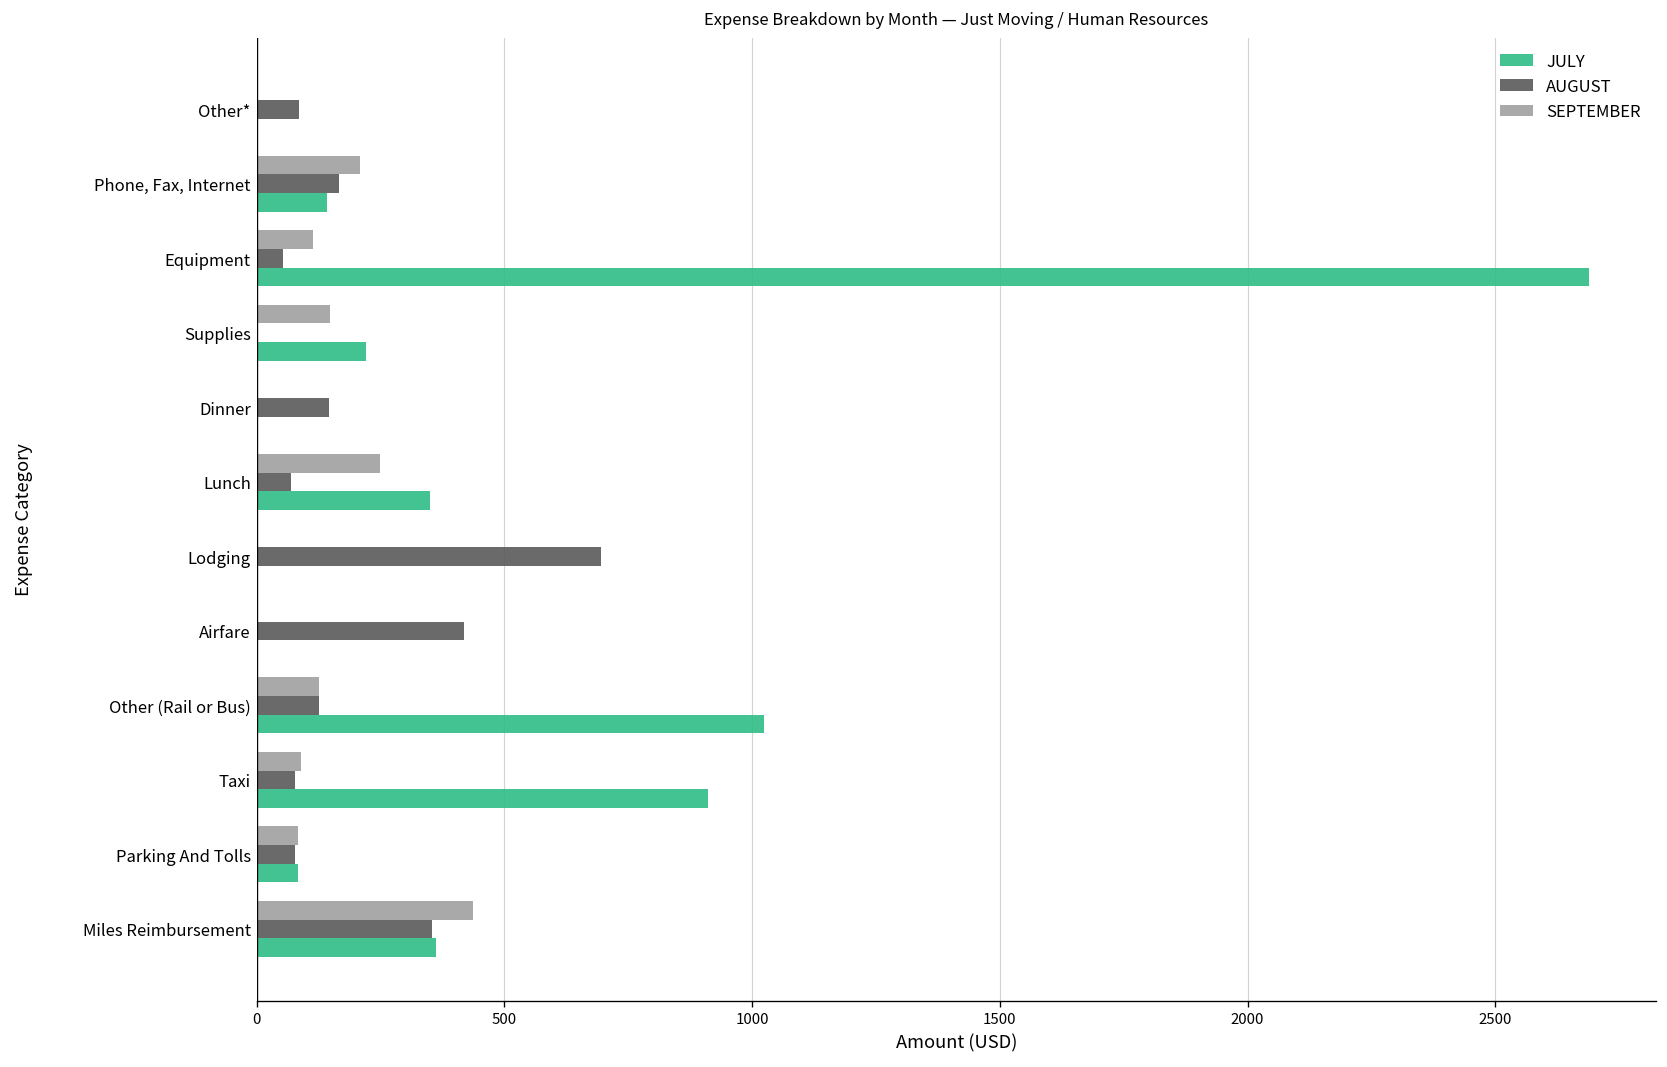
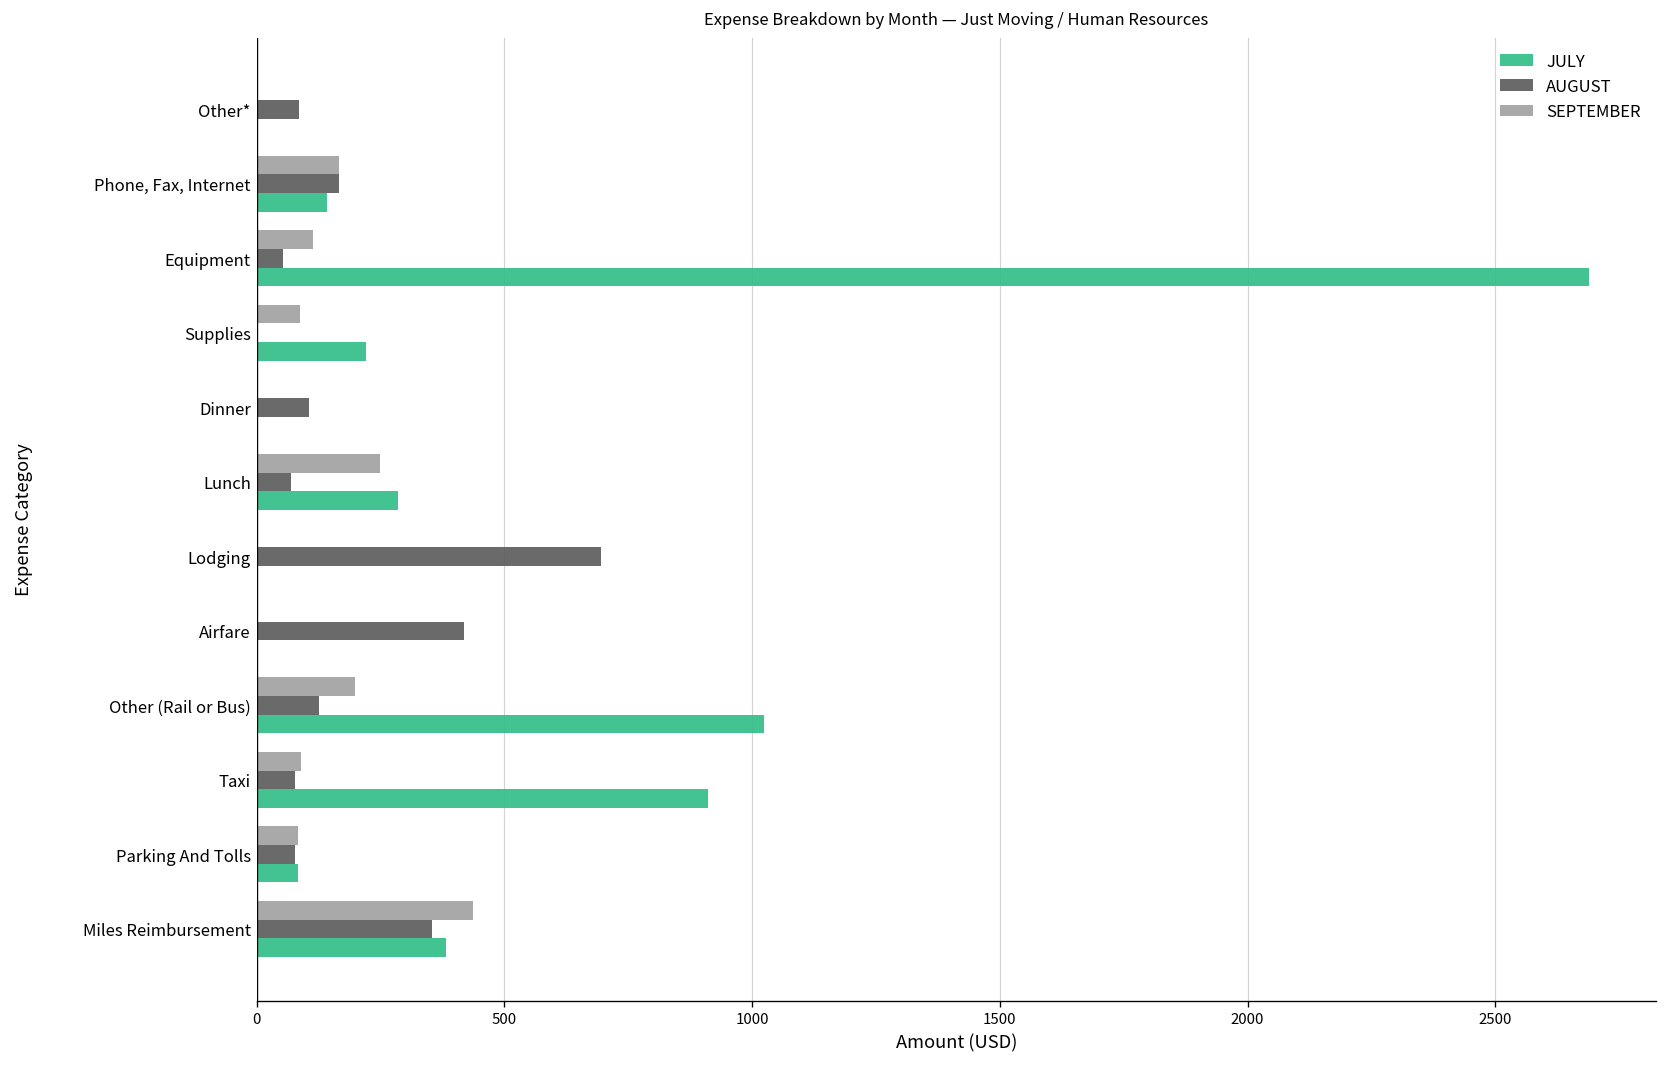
  {
    "JULY": {
      "Other*": 0,
      "Phone, Fax, Internet": 140,
      "Equipment": 2690,
      "Supplies": 220,
      "Dinner": 0,
-     "Lunch": 350,
+     "Lunch": 280,
      "Lodging": 0,
      "Airfare": 0,
      "Other (Rail or Bus)": 1020,
      "Taxi": 910,
      "Parking And Tolls": 80,
-     "Miles Reimbursement": 360
+     "Miles Reimbursement": 380
    },
    "AUGUST": {
      "Other*": 90,
      "Phone, Fax, Internet": 170,
      "Equipment": 50,
      "Supplies": 0,
-     "Dinner": 150,
+     "Dinner": 110,
      "Lunch": 70,
      "Lodging": 700,
      "Airfare": 420,
      "Other (Rail or Bus)": 130,
      "Taxi": 80,
      "Parking And Tolls": 80,
      "Miles Reimbursement": 350
    },
    "SEPTEMBER": {
      "Other*": 0,
-     "Phone, Fax, Internet": 210,
+     "Phone, Fax, Internet": 170,
      "Equipment": 110,
-     "Supplies": 150,
+     "Supplies": 90,
      "Dinner": 0,
      "Lunch": 250,
      "Lodging": 0,
      "Airfare": 0,
-     "Other (Rail or Bus)": 130,
+     "Other (Rail or Bus)": 200,
      "Taxi": 90,
      "Parking And Tolls": 80,
      "Miles Reimbursement": 440
    }
  }
